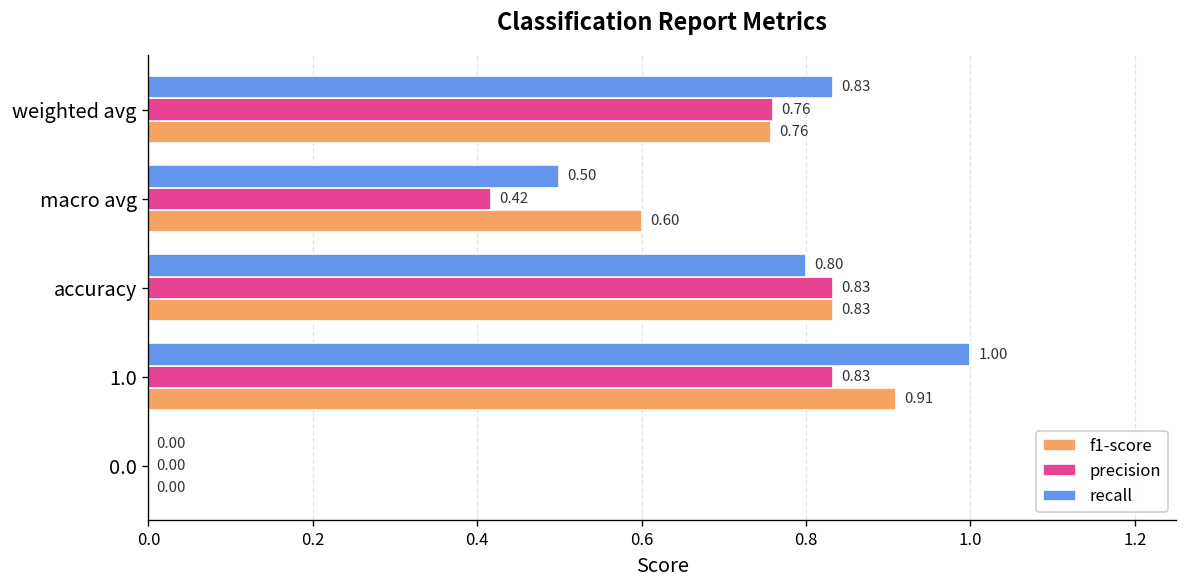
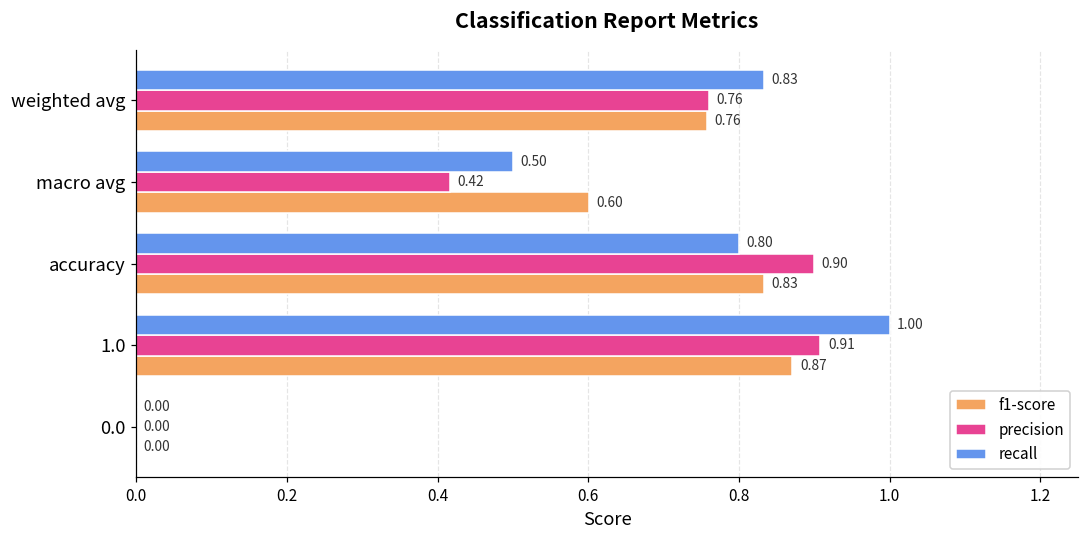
  {
    "f1-score": {
      "weighted avg": 0.76,
      "macro avg": 0.60,
      "accuracy": 0.83,
-     "1.0": 0.91,
+     "1.0": 0.87,
      "0.0": 0.00
    },
    "precision": {
      "weighted avg": 0.76,
      "macro avg": 0.42,
-     "accuracy": 0.83,
-     "1.0": 0.83,
+     "accuracy": 0.90,
+     "1.0": 0.91,
      "0.0": 0.00
    },
    "recall": {
      "weighted avg": 0.83,
      "macro avg": 0.50,
      "accuracy": 0.80,
      "1.0": 1.00,
      "0.0": 0.00
    }
  }
